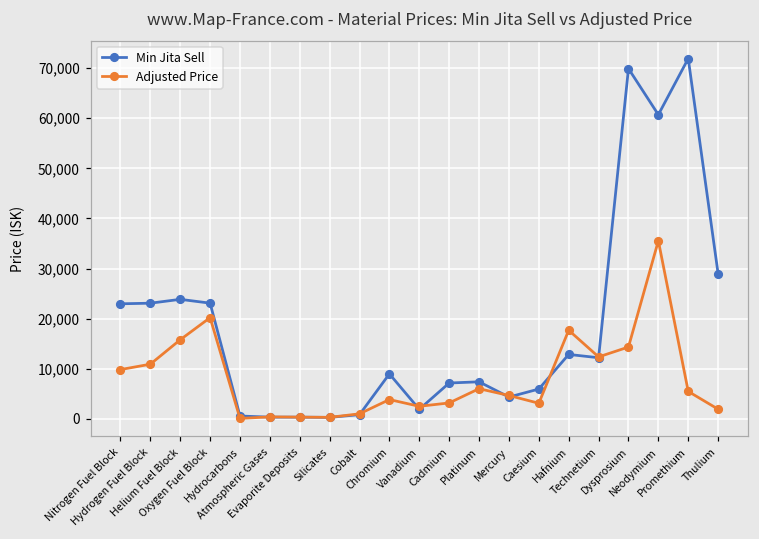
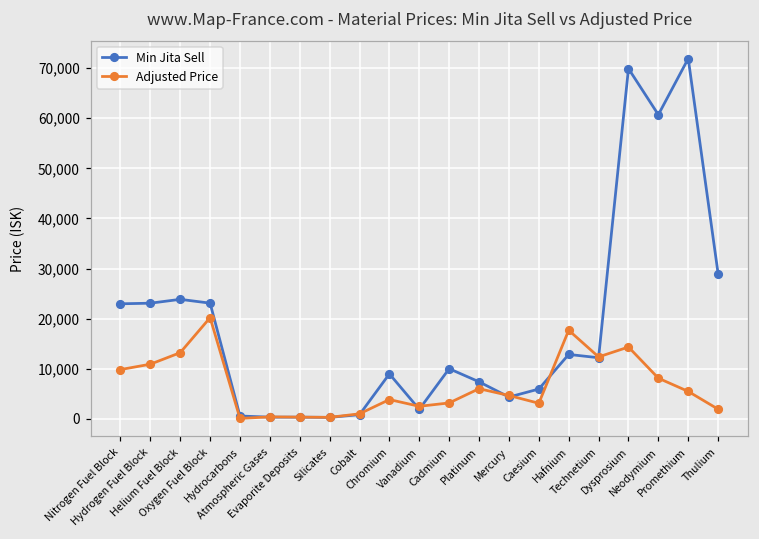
  {
    "Min Jita Sell": {
      "Nitrogen Fuel Block": "23,000",
      "Hydrogen Fuel Block": "23,000",
      "Helium Fuel Block": "24,000",
      "Oxygen Fuel Block": "23,000",
      "Chromium": "9,000",
      "Vanadium": "2,000",
-     "Cadmium": "7,000",
+     "Cadmium": "10,000",
      "Platinum": "7,000",
      "Caesium": "6,000",
      "Hafnium": "13,000",
      "Dysprosium": "70,000",
      "Neodymium": "61,000",
      "Promethium": "72,000",
      "Thulium": "29,000"
    },
    "Adjusted Price": {
      "Nitrogen Fuel Block": "10,000",
      "Hydrogen Fuel Block": "11,000",
-     "Helium Fuel Block": "16,000",
+     "Helium Fuel Block": "13,000",
      "Oxygen Fuel Block": "20,000",
      "Chromium": "4,000",
      "Vanadium": "3,000",
      "Cadmium": "3,000",
      "Platinum": "6,000",
      "Caesium": "3,000",
      "Hafnium": "18,000",
      "Dysprosium": "14,000",
-     "Neodymium": "36,000",
+     "Neodymium": "8,000",
      "Promethium": "6,000",
      "Thulium": "2,000"
    }
  }
